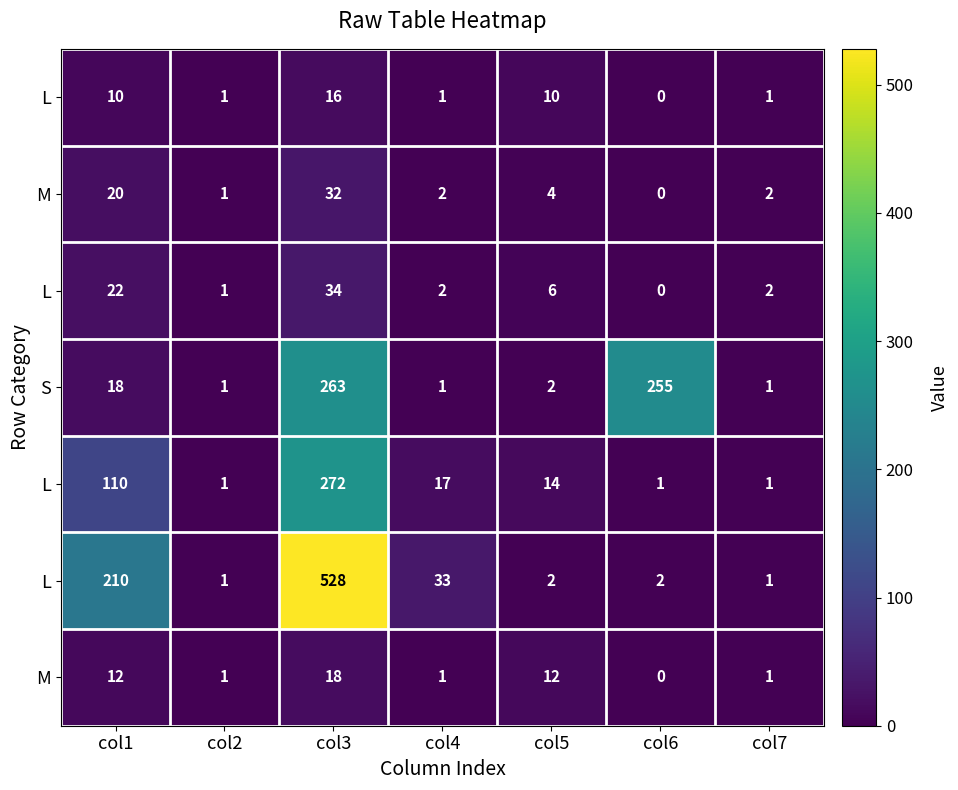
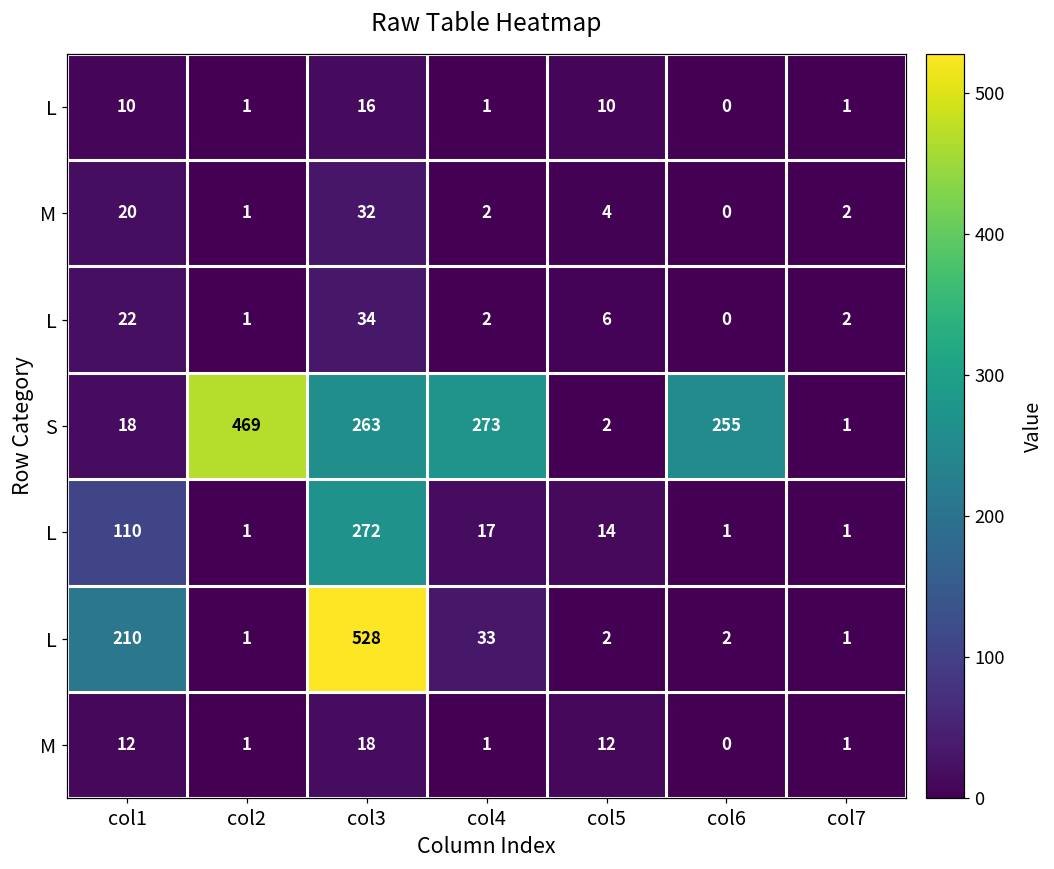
  {
    "S": {
      "col1": 18,
-     "col2": 1,
+     "col2": 469,
      "col3": 263,
-     "col4": 1,
+     "col4": 273,
      "col5": 2,
      "col6": 255,
      "col7": 1
    }
  }
